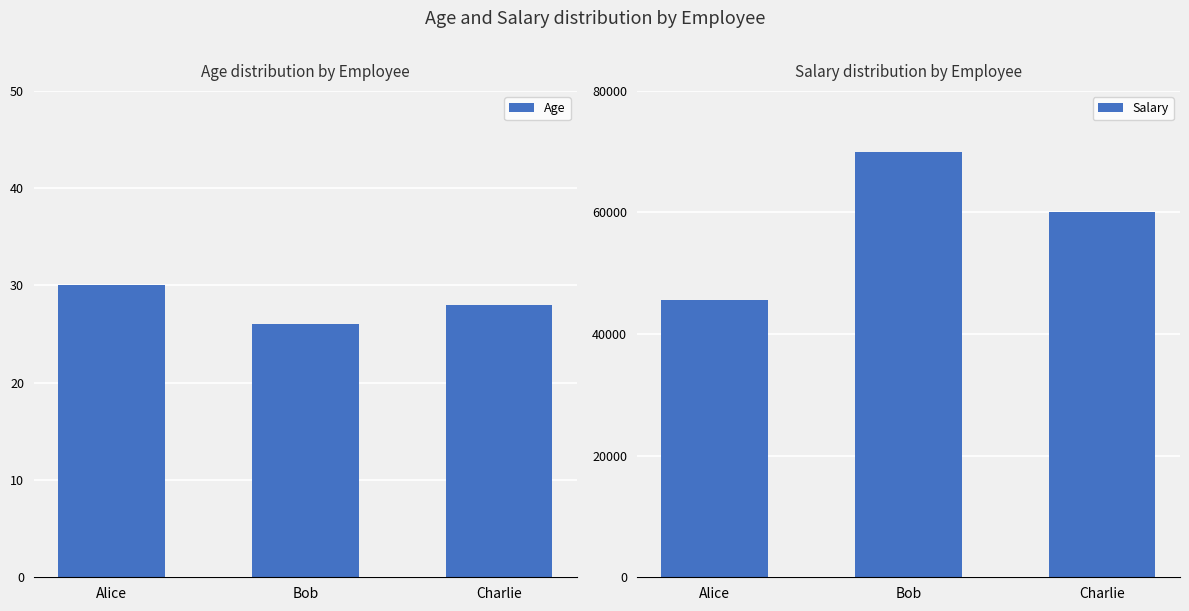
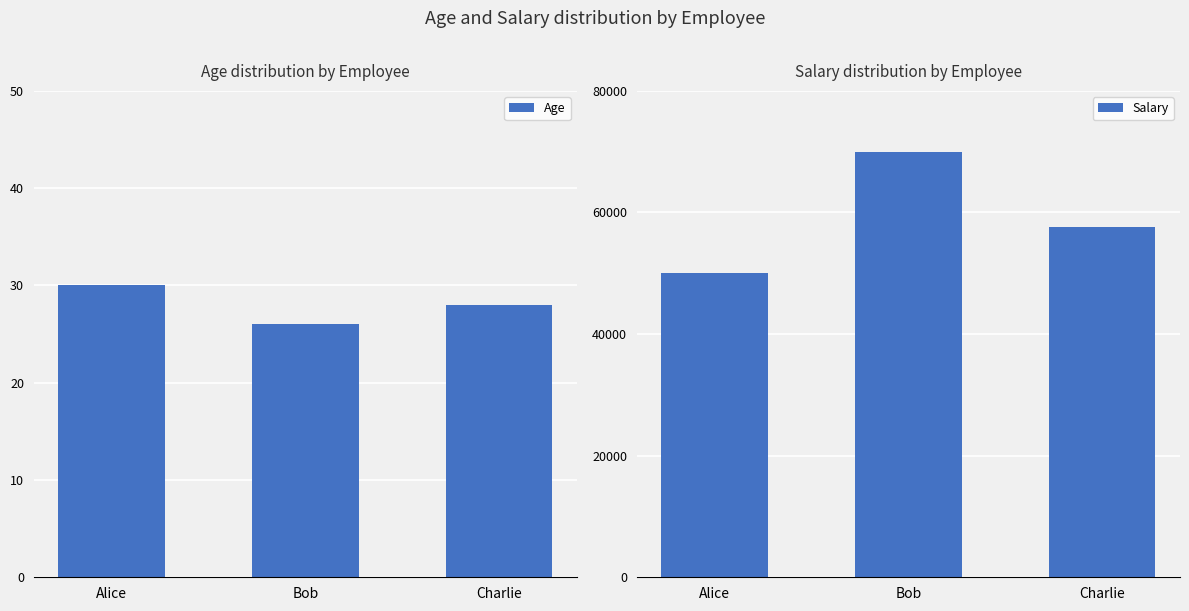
  {
    "Age distribution by Employee": {
      "Alice": 30,
      "Bob": 26,
      "Charlie": 28
    },
    "Salary distribution by Employee": {
-     "Alice": 46000,
+     "Alice": 50000,
      "Bob": 70000,
-     "Charlie": 60000
+     "Charlie": 58000
    }
  }
